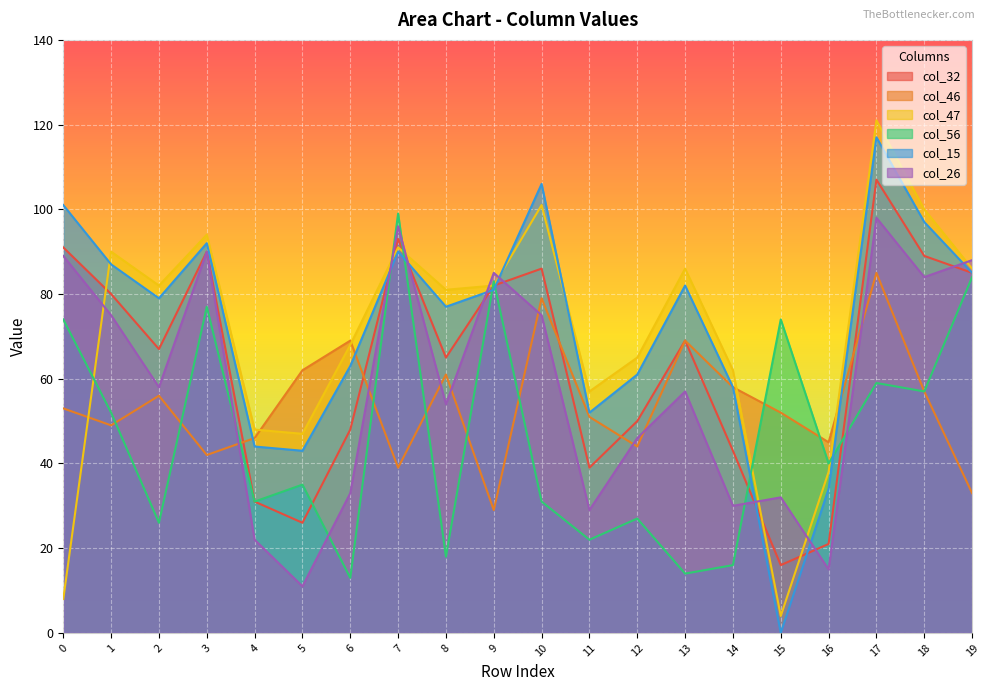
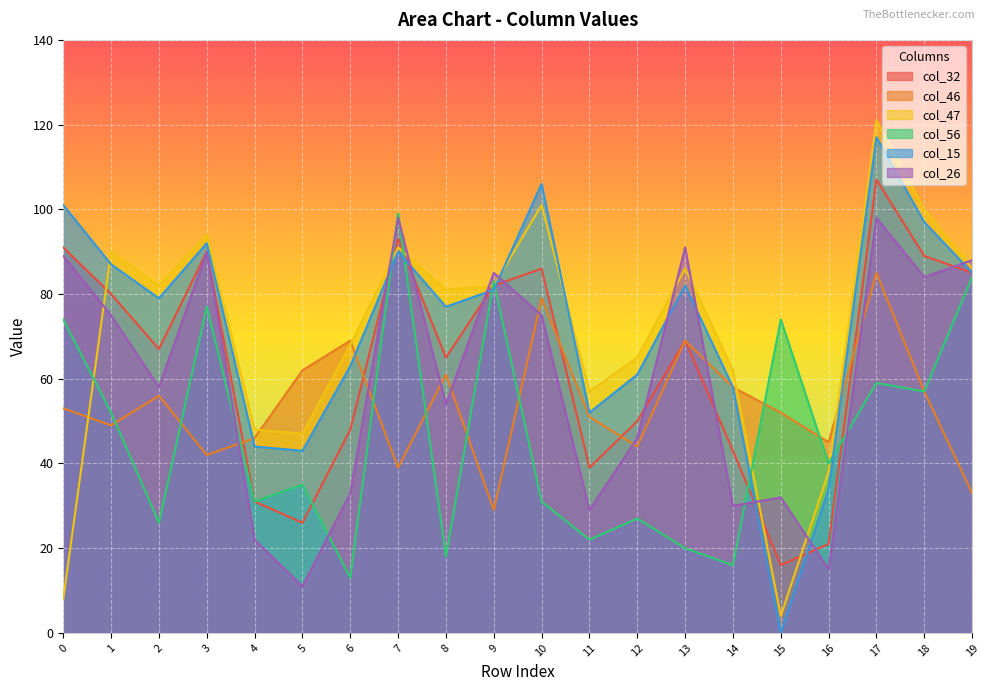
  {
    "col_47": {
      "0": 8,
      "1": 90,
      "2": 82,
      "3": 94,
      "4": 48,
      "5": 47,
      "6": 68,
      "7": 91,
      "8": 81,
      "10": 101,
      "11": 57,
      "12": 65,
      "13": 86,
      "14": 62,
      "15": 4,
      "16": 38,
      "17": 121,
      "18": 100,
      "19": 86
    },
    "col_56": {
      "0": 74,
      "1": 52,
      "2": 26,
      "3": 77,
      "5": 35,
      "6": 13,
      "7": 99,
      "8": 18,
      "9": 83,
      "10": 31,
      "11": 22,
      "12": 27,
-     "13": 14,
+     "13": 20,
      "14": 16,
      "15": 74,
      "16": 40,
      "17": 59,
      "19": 84
    },
    "col_15": {
      "0": 101,
      "1": 87,
      "2": 79,
      "3": 92,
      "4": 44,
      "5": 43,
      "6": 63,
      "7": 90,
      "8": 77,
      "9": 81,
      "10": 106,
      "11": 52,
      "12": 61,
      "13": 82,
      "15": 0,
      "16": 34,
      "17": 117,
      "18": 97
    },
    "col_26": {
      "0": 89,
      "1": 75,
      "2": 58,
      "4": 22,
      "5": 11,
      "6": 33,
-     "7": 96,
+     "7": 98,
      "8": 54,
      "9": 85,
      "10": 75,
      "11": 29,
      "12": 46,
-     "13": 57,
+     "13": 91,
      "14": 30,
      "15": 32,
      "16": 15,
      "17": 98,
      "18": 84,
      "19": 88
    }
  }
